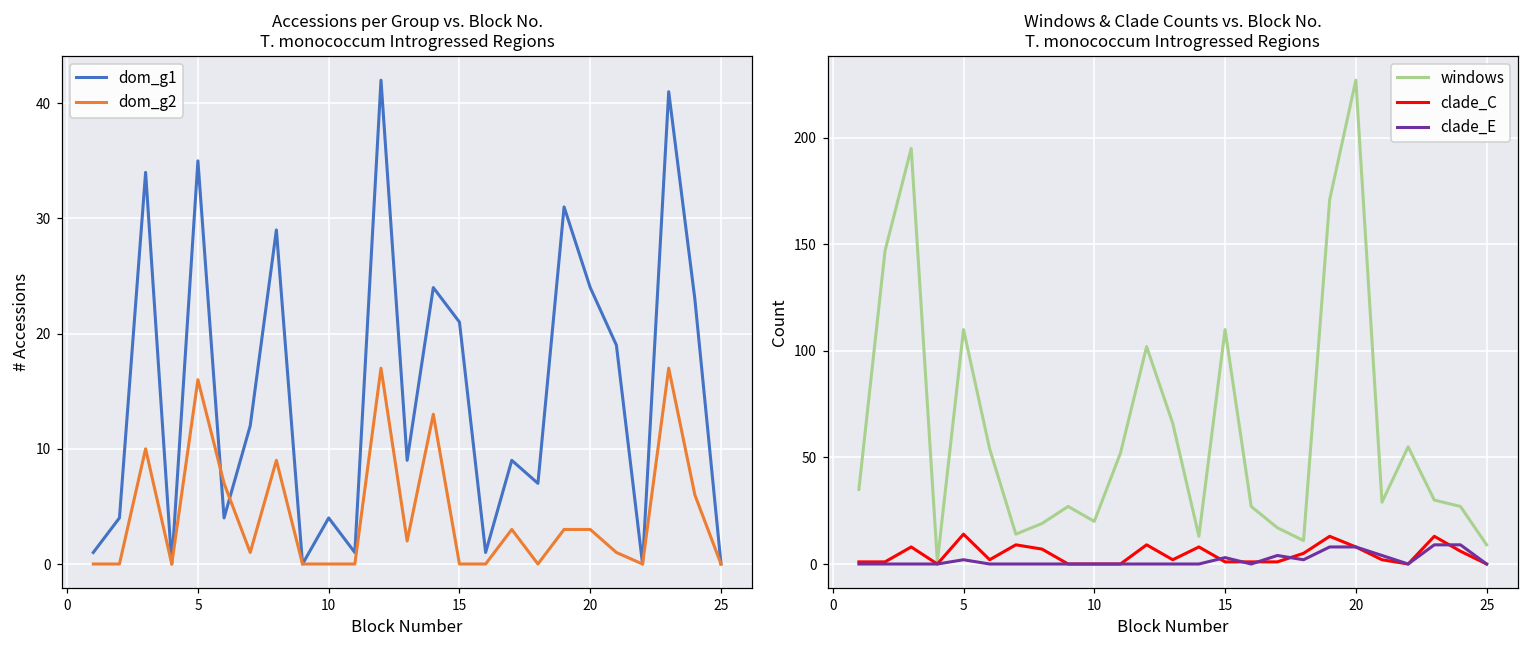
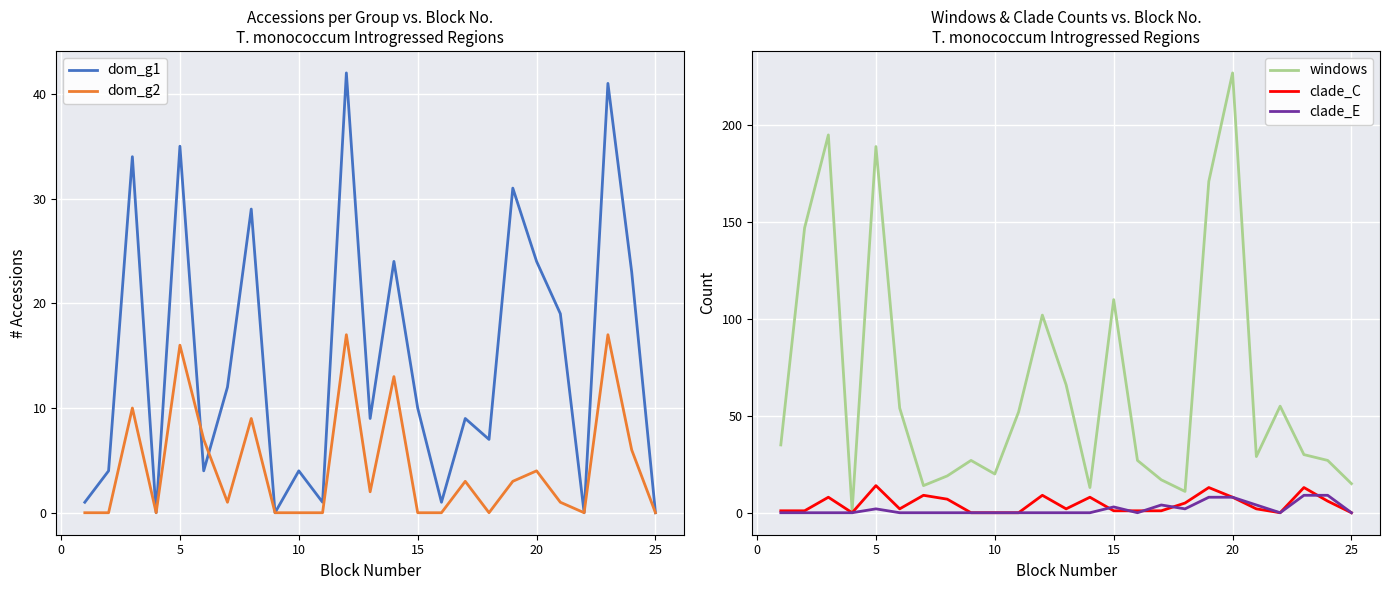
  {
    "Accessions per Group vs. Block No. T. monococcum Introgressed Regions": {
      "dom_g1": {
        "5": 35,
        "10": 4,
-       "15": 21,
+       "15": 10,
        "20": 24
      },
      "dom_g2": {
        "5": 16,
        "10": 0,
        "15": 0,
-       "20": 3
+       "20": 4
      }
    },
    "Windows & Clade Counts vs. Block No. T. monococcum Introgressed Regions": {
      "windows": {
-       "5": 110,
+       "5": 189,
        "10": 20,
        "15": 110,
        "20": 227,
-       "25": 9
+       "25": 15
      },
      "clade_C": {
        "5": 14,
        "15": 1
      },
      "clade_E": {
        "5": 2,
        "15": 3
      }
    }
  }
